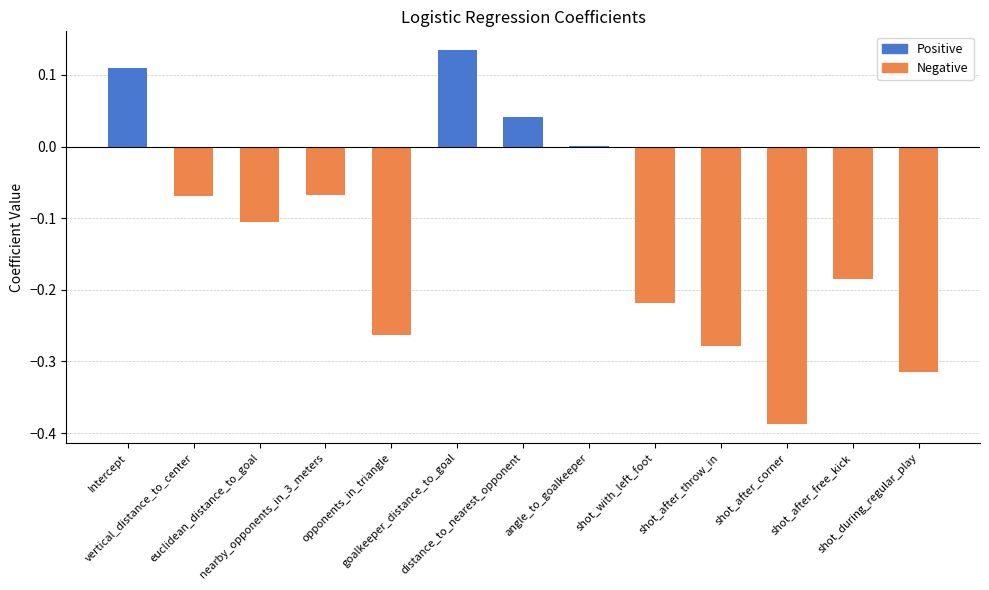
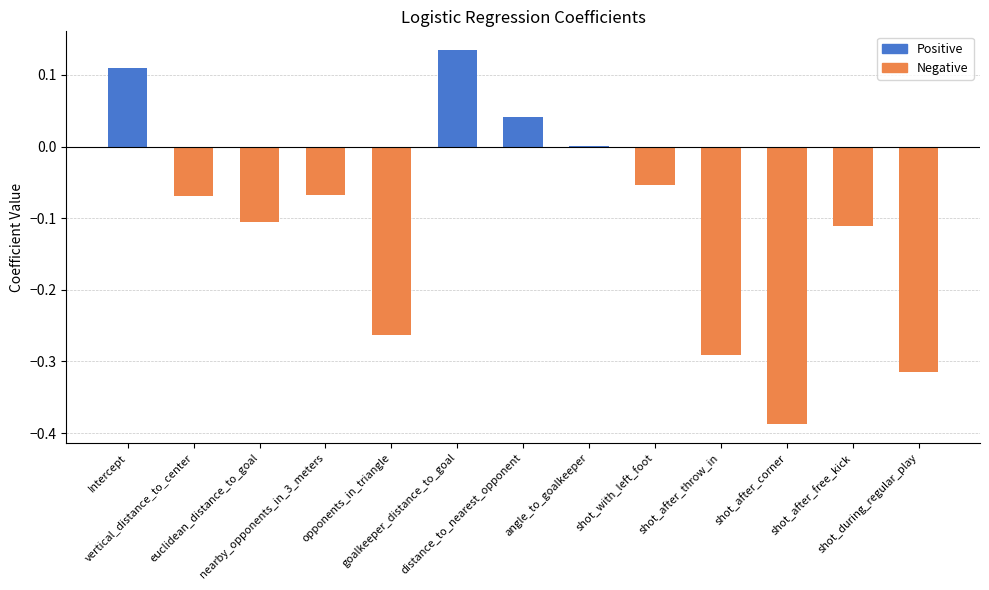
  {
    "Intercept": 0.11,
    "vertical_distance_to_center": -0.07,
    "euclidean_distance_to_goal": -0.10,
    "nearby_opponents_in_3_meters": -0.07,
    "opponents_in_triangle": -0.26,
    "goalkeeper_distance_to_goal": 0.13,
    "distance_to_nearest_opponent": 0.04,
-   "shot_with_left_foot": -0.22,
-   "shot_after_throw_in": -0.28,
+   "shot_with_left_foot": -0.05,
+   "shot_after_throw_in": -0.29,
    "shot_after_corner": -0.39,
-   "shot_after_free_kick": -0.18,
+   "shot_after_free_kick": -0.11,
    "shot_during_regular_play": -0.32
  }
